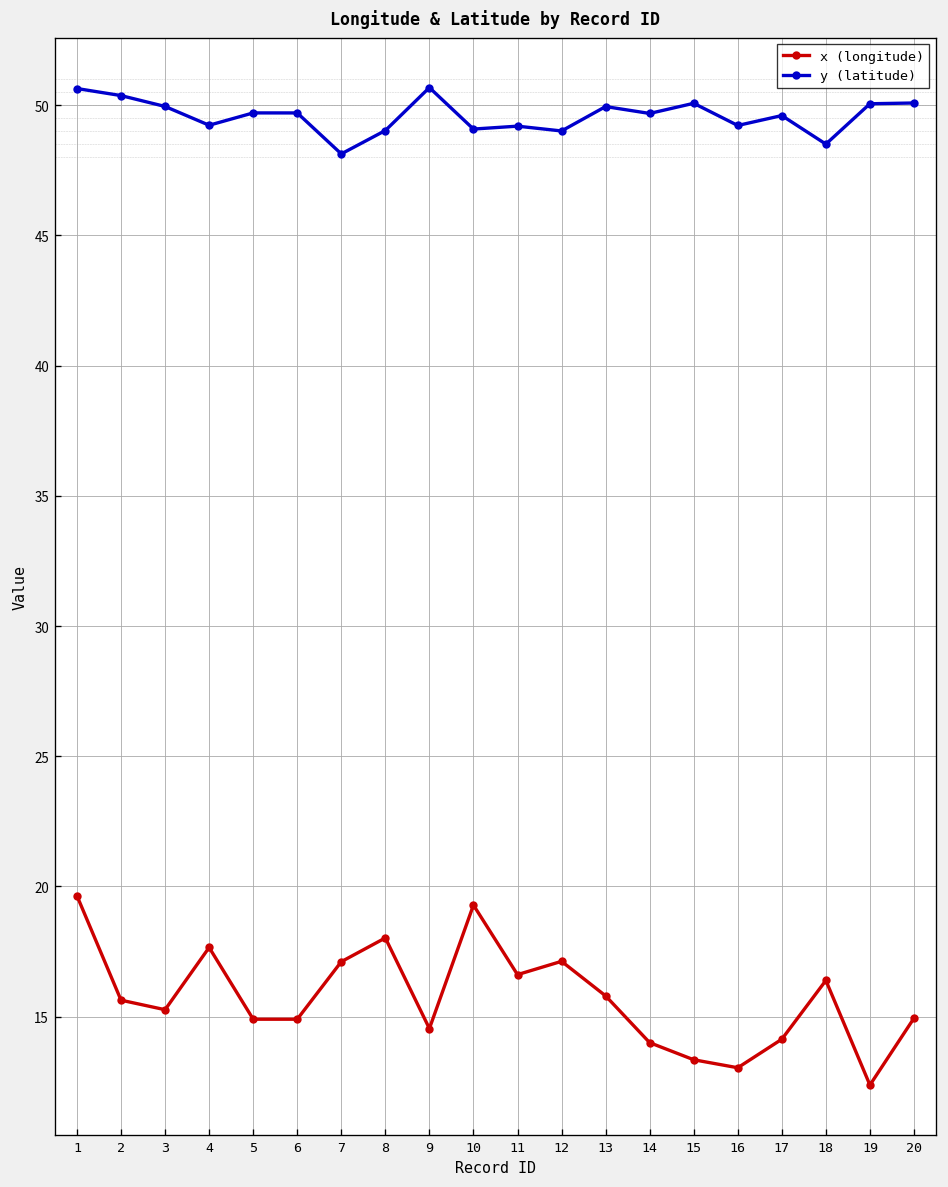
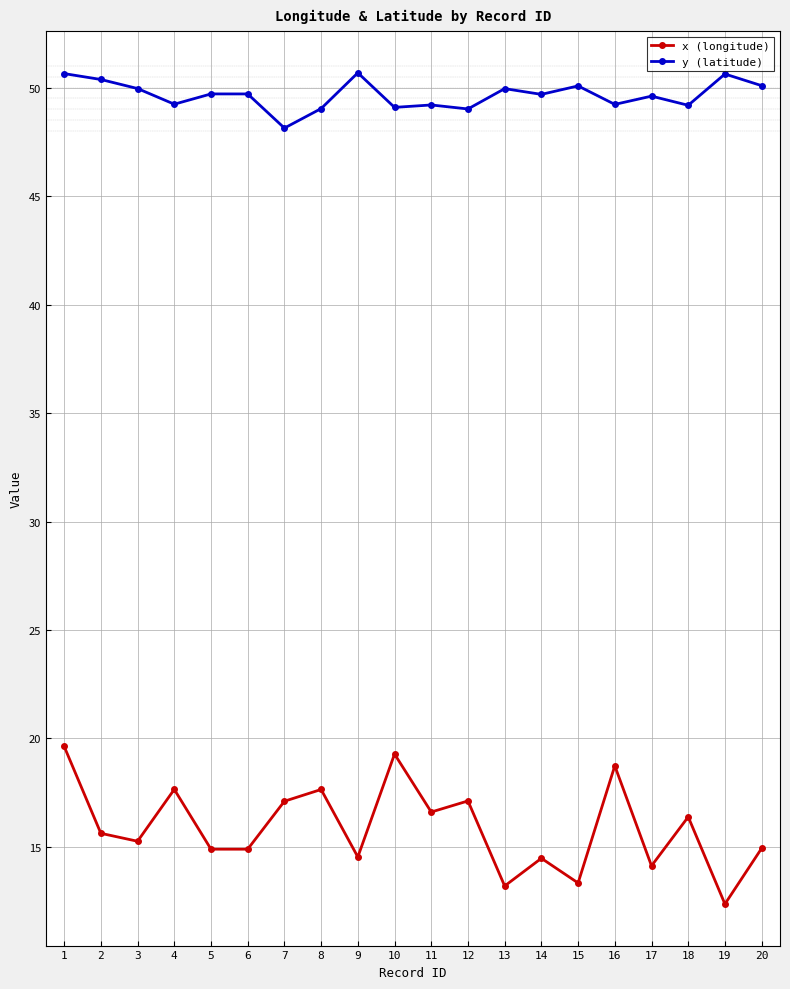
  {
    "x (longitude)": {
      "1": 19.6,
      "2": 15.6,
      "3": 15.3,
      "4": 17.7,
      "5": 14.9,
      "6": 14.9,
      "7": 17.1,
-     "8": 18.0,
+     "8": 17.6,
      "9": 14.5,
      "10": 19.3,
      "11": 16.6,
      "12": 17.1,
-     "13": 15.8,
-     "14": 14.0,
+     "13": 13.2,
+     "14": 14.5,
      "15": 13.3,
-     "16": 13.0,
+     "16": 18.7,
      "17": 14.1,
      "18": 16.4,
      "19": 12.4,
      "20": 14.9
    },
    "y (latitude)": {
      "1": 50.6,
      "2": 50.4,
      "3": 50.0,
      "4": 49.2,
      "5": 49.7,
      "6": 49.7,
      "7": 48.1,
      "8": 49.0,
      "9": 50.7,
      "10": 49.1,
      "11": 49.2,
      "12": 49.0,
      "13": 49.9,
      "14": 49.7,
      "15": 50.1,
      "16": 49.2,
      "17": 49.6,
-     "18": 48.5,
-     "19": 50.1,
+     "18": 49.2,
+     "19": 50.6,
      "20": 50.1
    }
  }
